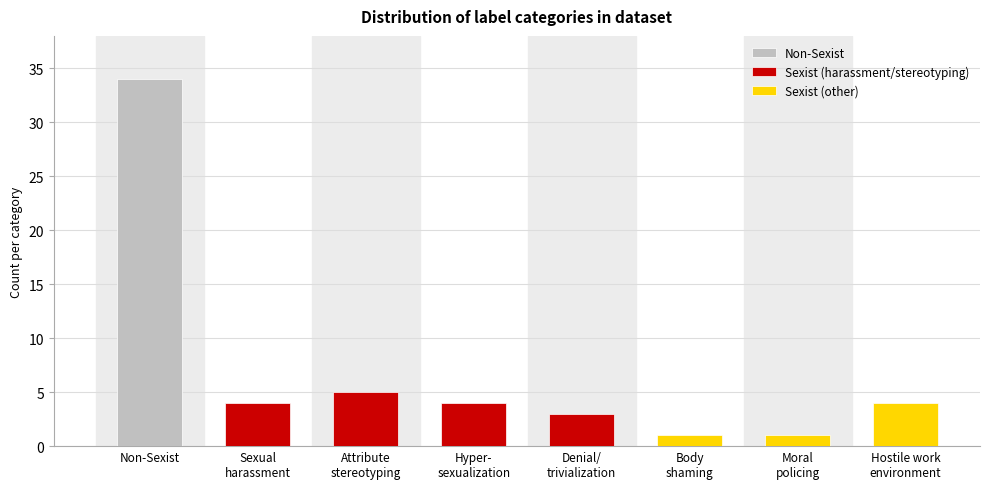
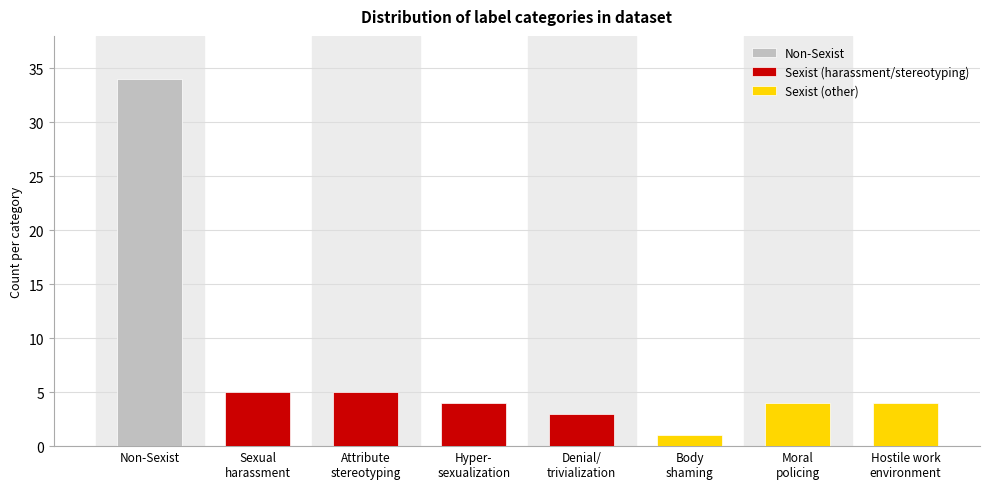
  {
    "Non-Sexist": 34,
-   "Sexual harassment": 4,
+   "Sexual harassment": 5,
    "Attribute stereotyping": 5,
    "Hyper- sexualization": 4,
    "Denial/ trivialization": 3,
    "Body shaming": 1,
-   "Moral policing": 1,
+   "Moral policing": 4,
    "Hostile work environment": 4
  }
